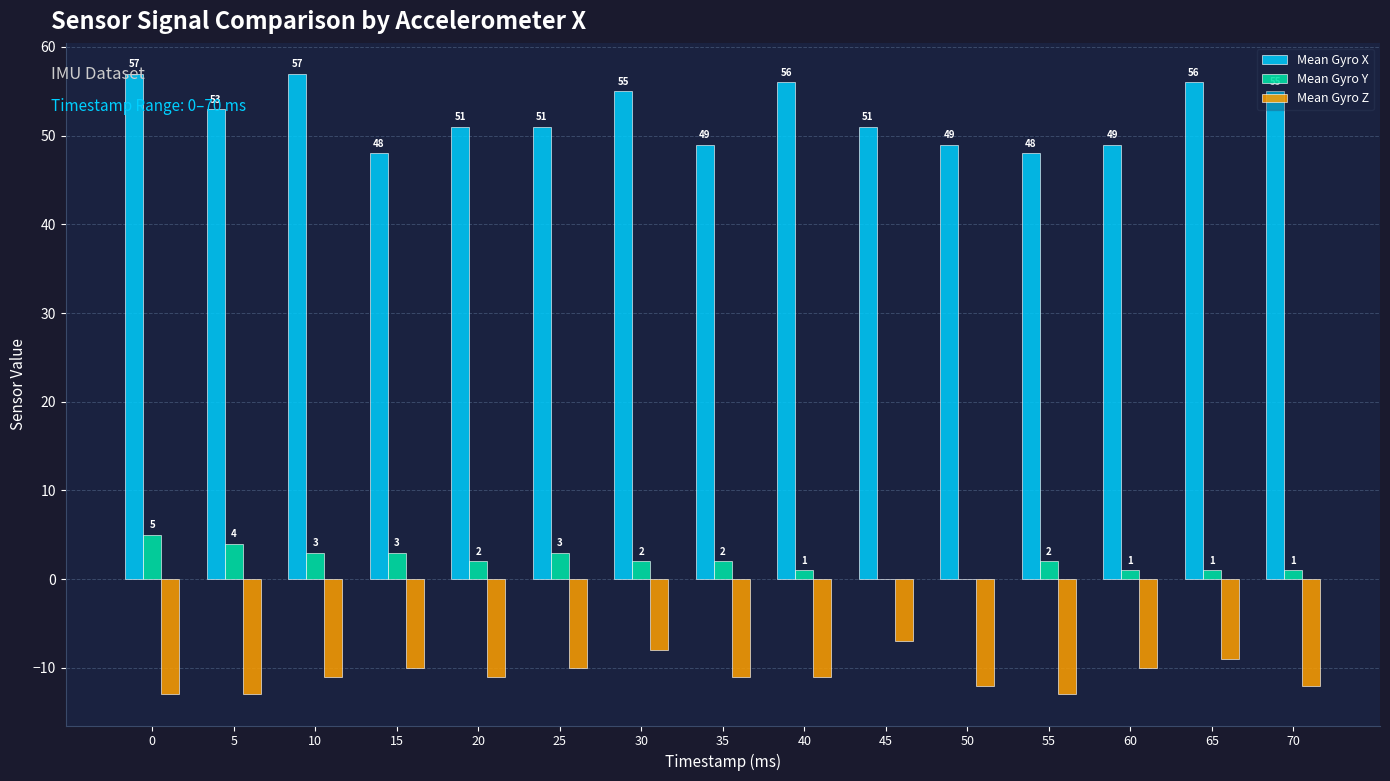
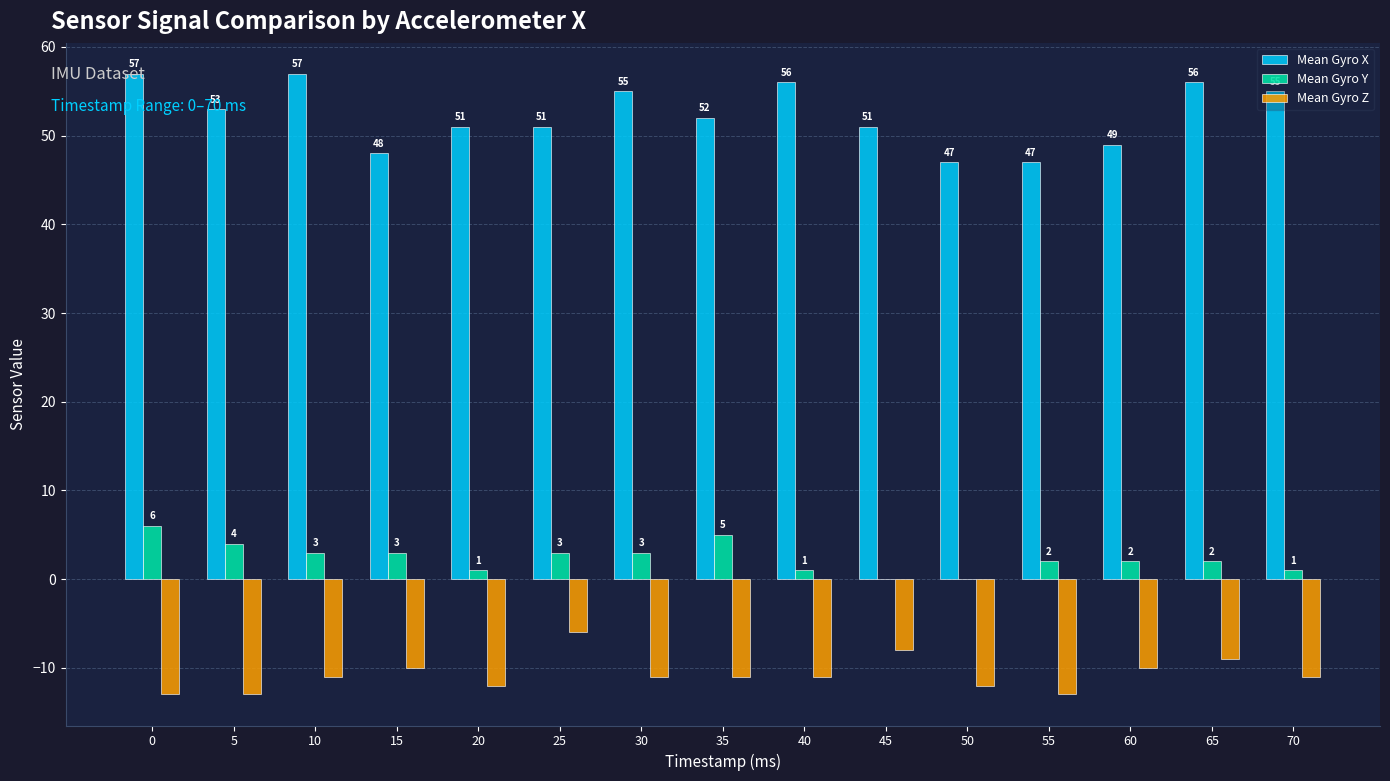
  {
    "Mean Gyro X": {
      "0": 57,
      "5": 53,
      "10": 57,
      "15": 48,
      "20": 51,
      "25": 51,
      "30": 55,
-     "35": 49,
+     "35": 52,
      "40": 56,
      "45": 51,
-     "50": 49,
-     "55": 48,
+     "50": 47,
+     "55": 47,
      "60": 49,
      "65": 56
    },
    "Mean Gyro Y": {
-     "0": 5,
+     "0": 6,
      "5": 4,
      "10": 3,
      "15": 3,
-     "20": 2,
+     "20": 1,
      "25": 3,
-     "30": 2,
-     "35": 2,
+     "30": 3,
+     "35": 5,
      "40": 1,
      "55": 2,
-     "60": 1,
-     "65": 1,
+     "60": 2,
+     "65": 2,
      "70": 1
    },
    "Mean Gyro Z": {
      "0": -13,
      "5": -13,
      "10": -11,
      "15": -10,
-     "20": -11,
-     "25": -10,
-     "30": -8,
+     "20": -12,
+     "25": -6,
+     "30": -11,
      "35": -11,
      "40": -11,
-     "45": -7,
+     "45": -8,
      "50": -12,
      "55": -13,
      "60": -10,
      "65": -9,
-     "70": -12
+     "70": -11
    }
  }
